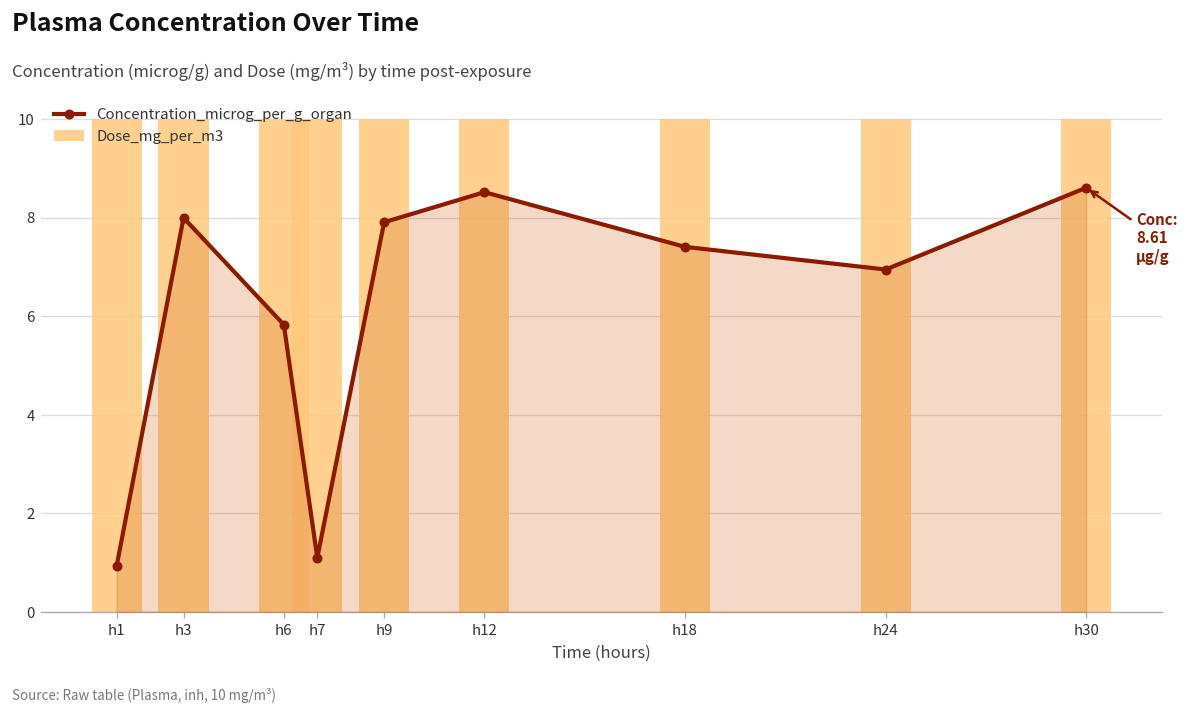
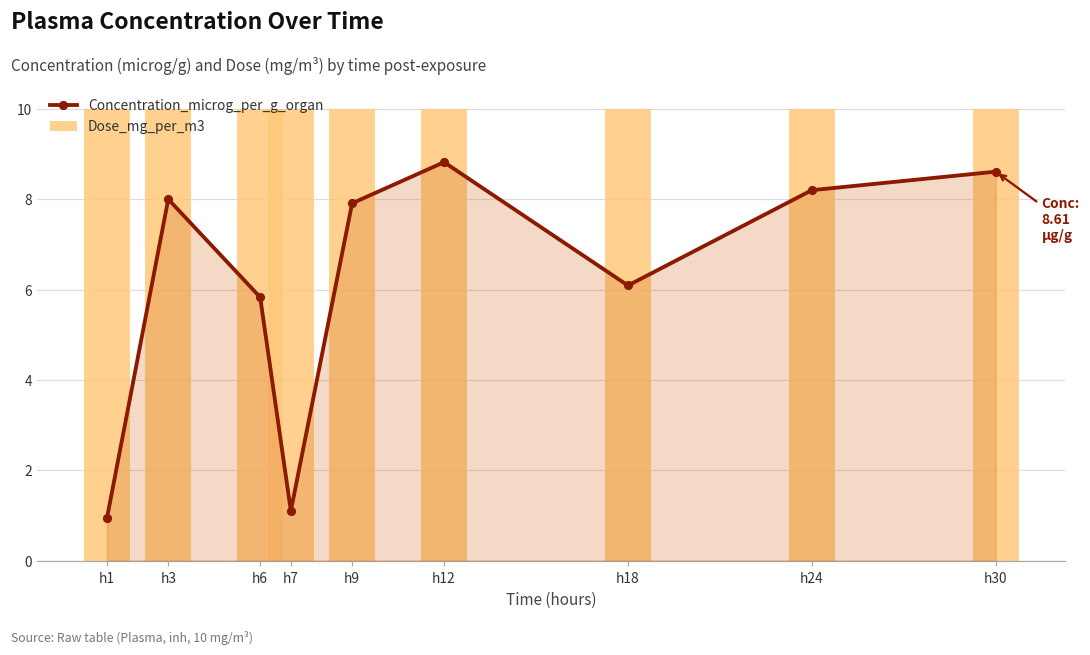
  {
    "Concentration_microg_per_g_organ": {
      "h1": 0.9,
      "h3": 8.0,
      "h6": 5.8,
      "h7": 1.1,
      "h9": 7.9,
-     "h12": 8.5,
-     "h18": 7.4,
-     "h24": 7.0
+     "h12": 8.8,
+     "h18": 6.1,
+     "h24": 8.2
    },
    "Dose_mg_per_m3": {
      "h1": 10.0,
      "h3": 10.0,
      "h6": 10.0,
      "h7": 10.0,
      "h9": 10.0,
      "h12": 10.0,
      "h18": 10.0,
      "h24": 10.0,
      "h30": 10.0
    }
  }
